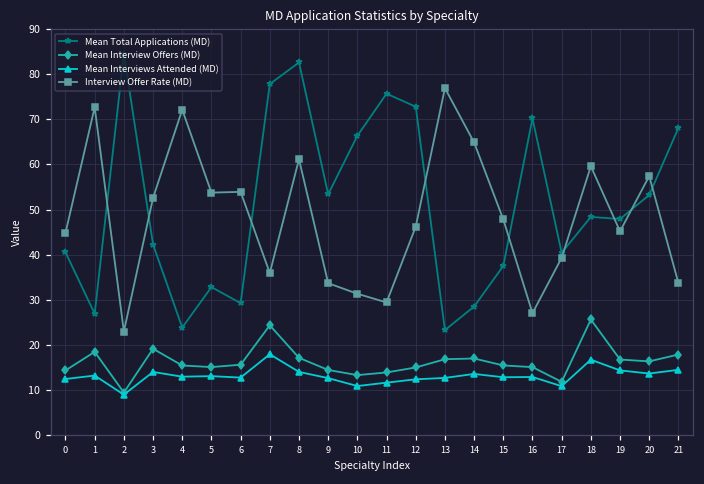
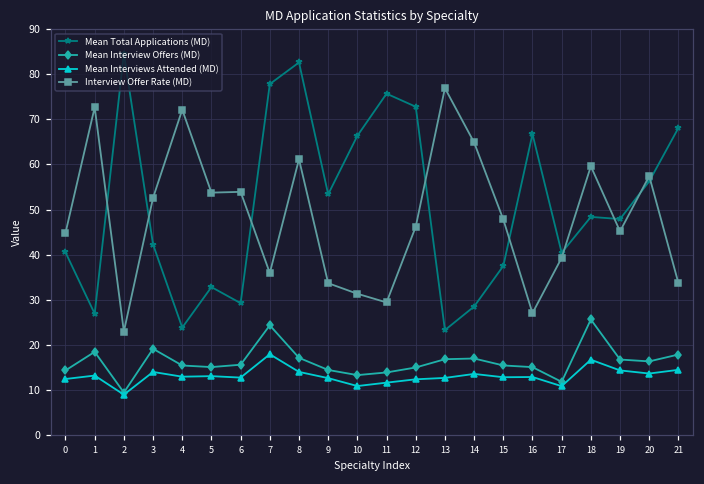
  {
    "Mean Total Applications (MD)": {
      "0": 41,
      "1": 27,
      "3": 42,
      "4": 24,
      "5": 33,
      "6": 29,
      "7": 78,
      "8": 83,
      "9": 53,
      "10": 66,
      "11": 76,
      "12": 73,
      "13": 23,
      "14": 29,
      "15": 38,
-     "16": 70,
+     "16": 67,
      "17": 40,
      "18": 48,
      "19": 48,
-     "20": 53,
+     "20": 56,
      "21": 68
    },
    "Interview Offer Rate (MD)": {
      "0": 45,
      "1": 73,
      "2": 23,
      "3": 53,
      "4": 72,
      "5": 54,
      "6": 54,
      "7": 36,
      "8": 61,
      "9": 34,
      "10": 31,
      "11": 29,
      "12": 46,
      "13": 77,
      "14": 65,
      "15": 48,
      "16": 27,
      "17": 39,
      "18": 60,
      "19": 45,
      "20": 57,
      "21": 34
    }
  }
